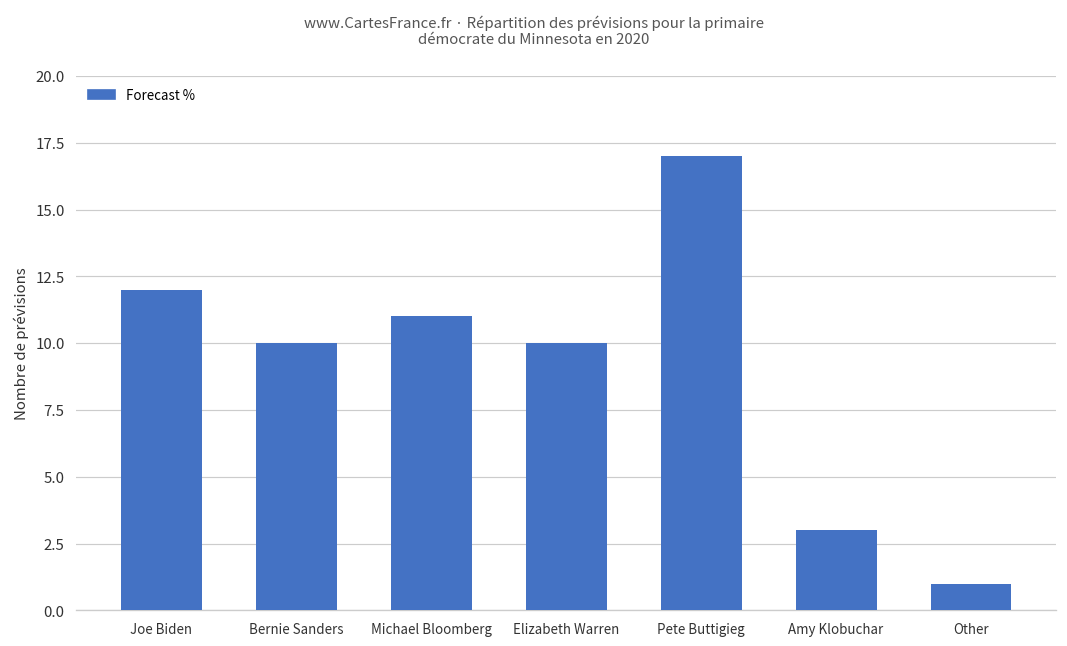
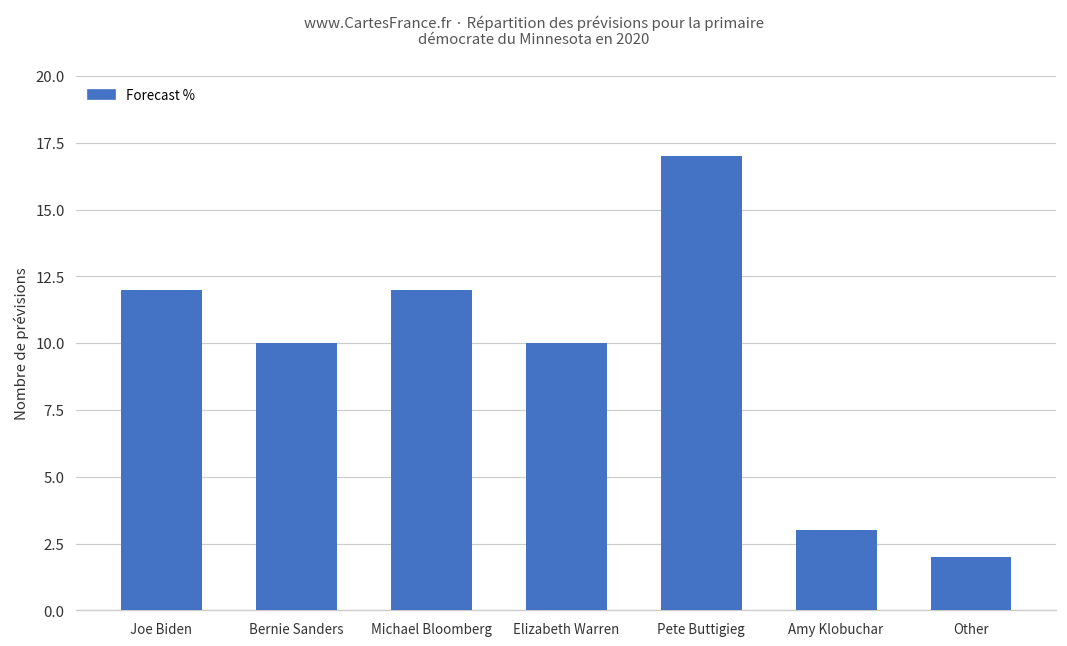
  {
    "Joe Biden": 12,
    "Bernie Sanders": 10,
-   "Michael Bloomberg": 11,
+   "Michael Bloomberg": 12,
    "Elizabeth Warren": 10,
    "Pete Buttigieg": 17,
    "Amy Klobuchar": 3,
-   "Other": 1
+   "Other": 2
  }
